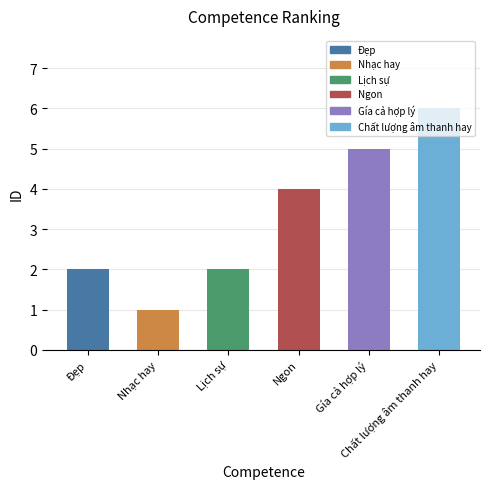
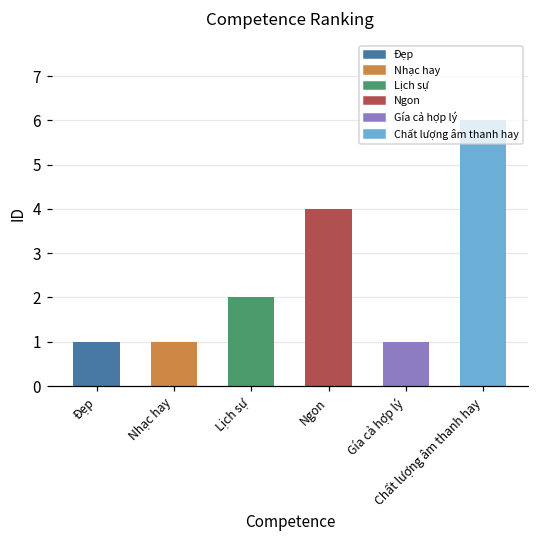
  {
-   "Đẹp": 2,
+   "Đẹp": 1,
    "Nhạc hay": 1,
    "Lịch sự": 2,
    "Ngon": 4,
-   "Gía cả hợp lý": 5
+   "Gía cả hợp lý": 1
  }
